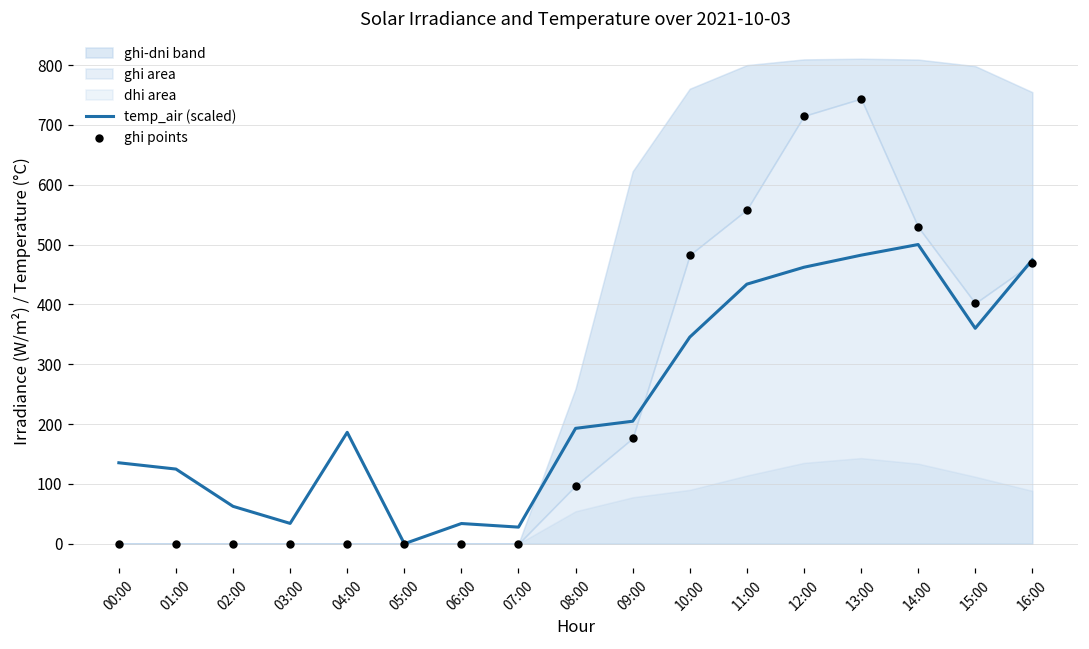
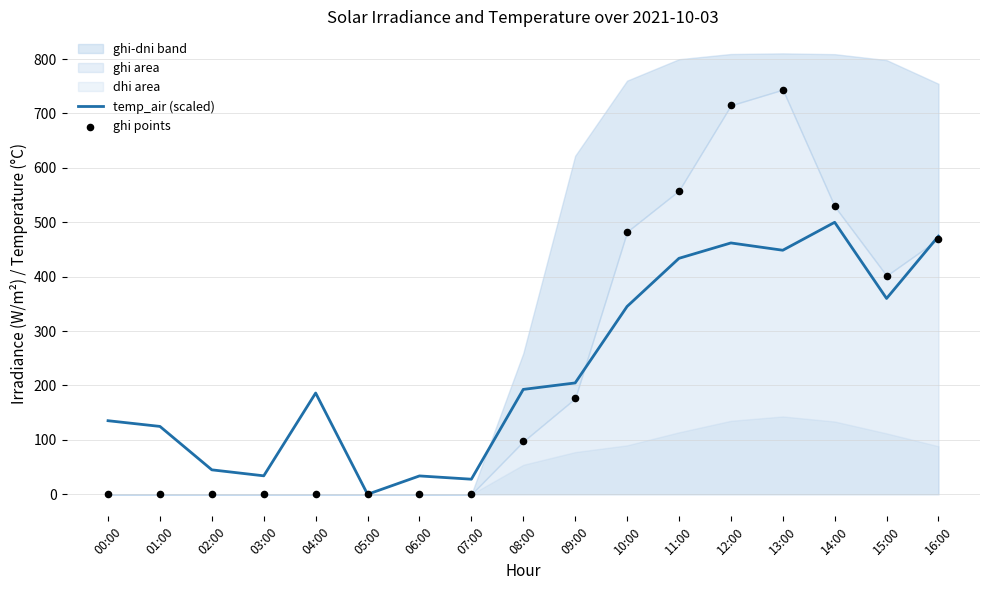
  {
    "temp_air (scaled)": {
      "00:00": 140,
      "01:00": 120,
-     "02:00": 60,
+     "02:00": 40,
      "03:00": 30,
      "04:00": 190,
      "06:00": 30,
      "07:00": 30,
      "08:00": 190,
      "09:00": 200,
      "10:00": 350,
      "11:00": 430,
      "12:00": 460,
-     "13:00": 480,
+     "13:00": 450,
      "14:00": 500,
      "15:00": 360,
      "16:00": 470
    },
    "ghi points": {
      "08:00": 100,
      "09:00": 180,
      "10:00": 480,
      "11:00": 560,
      "12:00": 710,
      "13:00": 740,
      "14:00": 530,
      "15:00": 400,
      "16:00": 470
    }
  }
